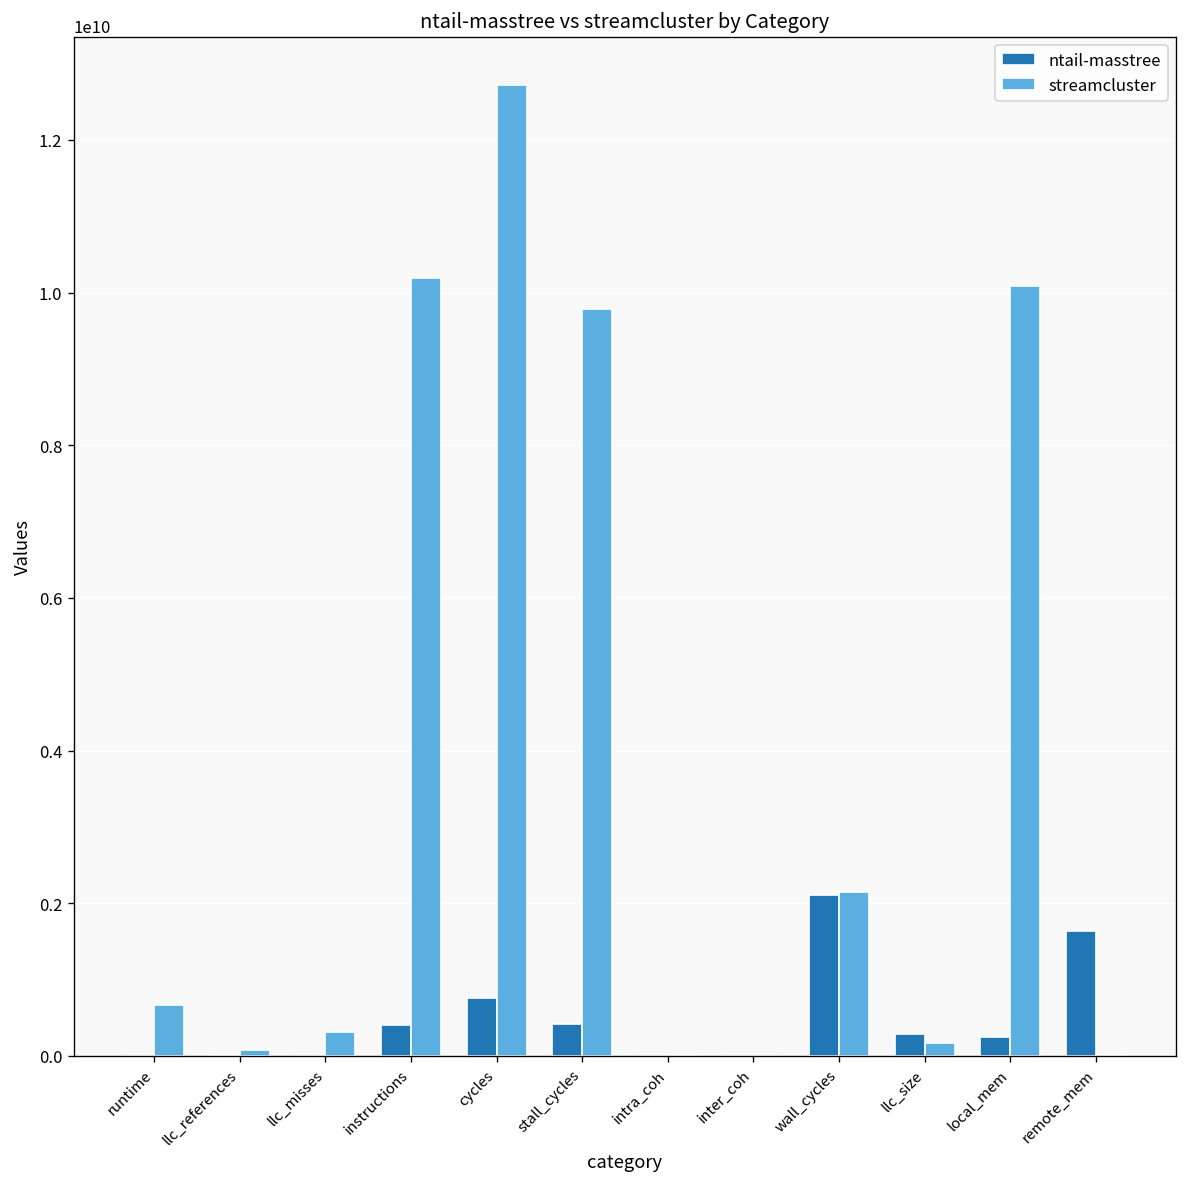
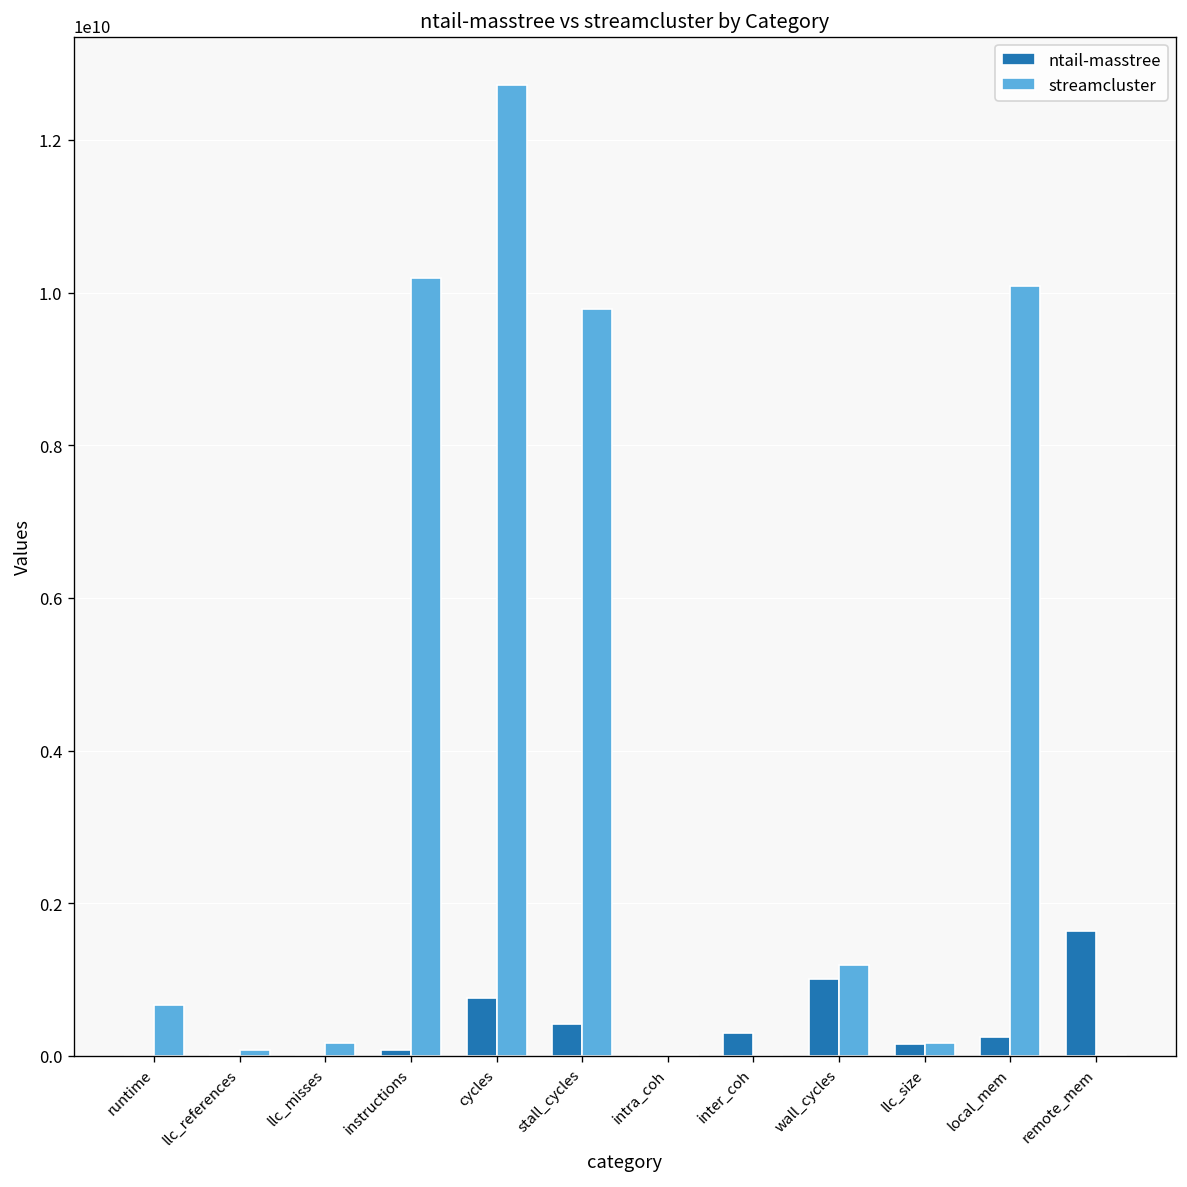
  {
    "ntail-masstree": {
-     "instructions": 400000000,
+     "instructions": 100000000,
      "cycles": 800000000,
      "stall_cycles": 400000000,
-     "inter_coh": 0,
-     "wall_cycles": 2100000000,
-     "llc_size": 300000000,
+     "inter_coh": 300000000,
+     "wall_cycles": 1000000000,
+     "llc_size": 200000000,
      "local_mem": 200000000,
      "remote_mem": 1600000000
    },
    "streamcluster": {
      "runtime": 700000000,
      "llc_references": 100000000,
-     "llc_misses": 300000000,
+     "llc_misses": 200000000,
      "instructions": 10200000000,
      "cycles": 12700000000,
      "stall_cycles": 9800000000,
-     "wall_cycles": 2200000000,
+     "wall_cycles": 1200000000,
      "llc_size": 200000000,
      "local_mem": 10100000000
    }
  }
